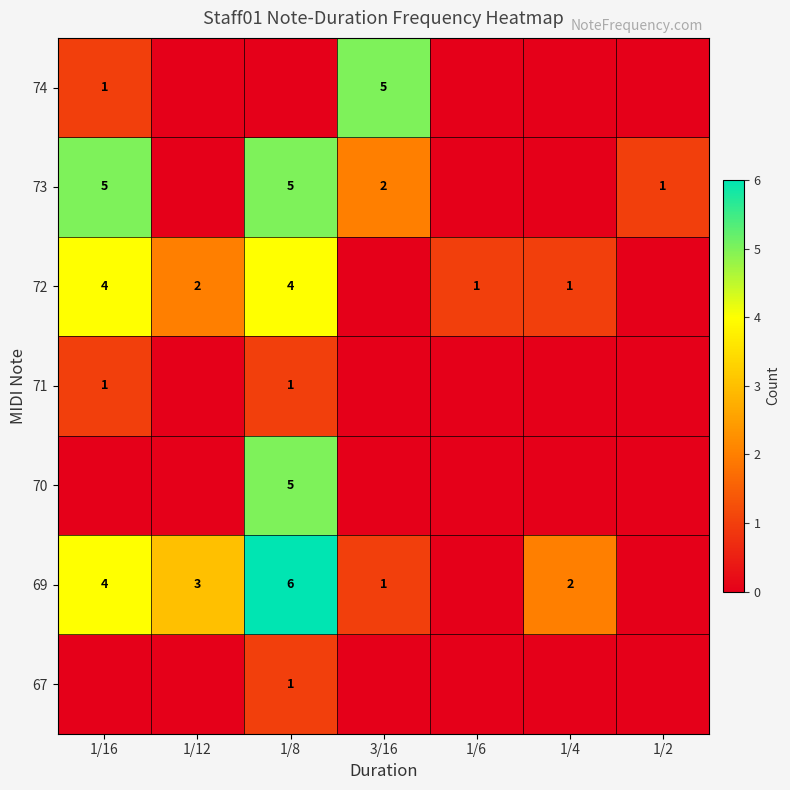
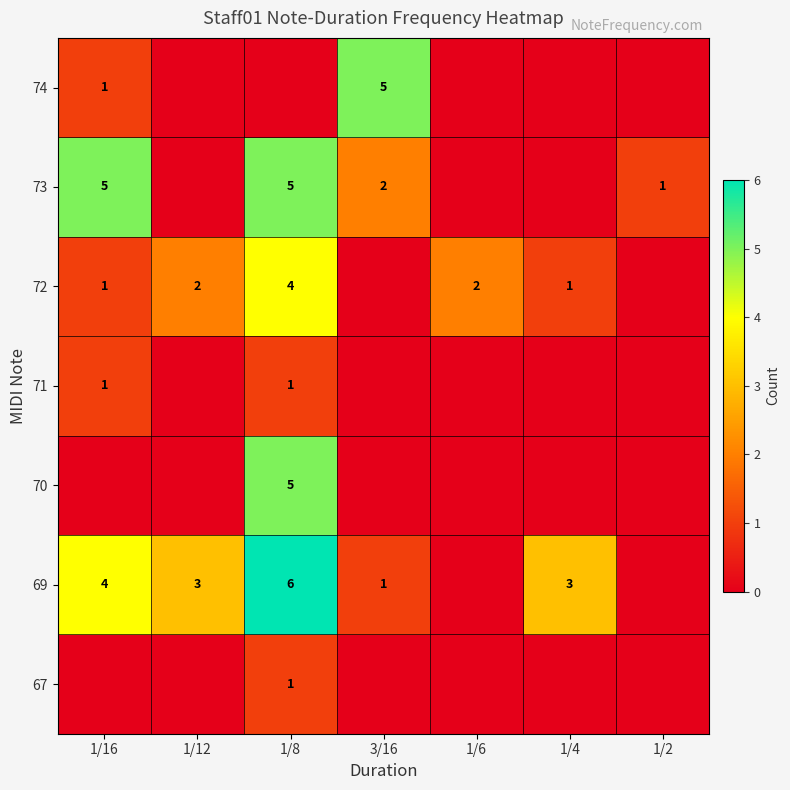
  {
    "74": {
      "1/16": 1,
      "3/16": 5
    },
    "73": {
      "1/16": 5,
      "1/8": 5,
      "3/16": 2,
      "1/2": 1
    },
    "72": {
-     "1/16": 4,
+     "1/16": 1,
      "1/12": 2,
      "1/8": 4,
-     "1/6": 1,
+     "1/6": 2,
      "1/4": 1
    },
    "71": {
      "1/16": 1,
      "1/8": 1
    },
    "70": {
      "1/8": 5
    },
    "69": {
      "1/16": 4,
      "1/12": 3,
      "1/8": 6,
      "3/16": 1,
-     "1/4": 2
+     "1/4": 3
    },
    "67": {
      "1/8": 1
    }
  }
